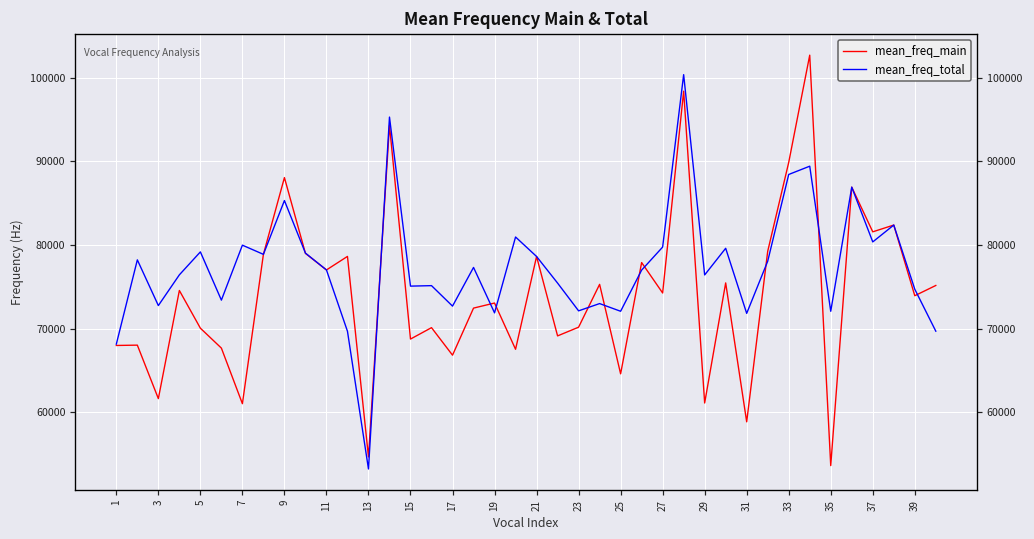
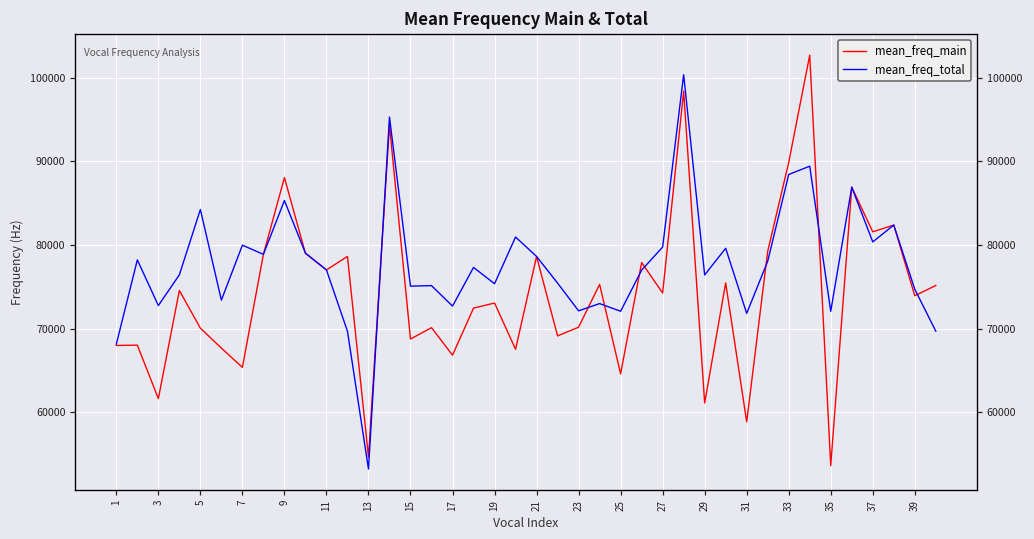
  {
    "mean_freq_main": {
      "3": 62000,
      "5": 70000,
-     "7": 61000,
+     "7": 65000,
      "9": 88000,
      "13": 55000,
      "15": 69000,
      "17": 67000,
      "19": 73000,
      "23": 70000,
      "25": 65000,
      "27": 74000,
      "29": 61000,
      "31": 59000,
      "33": 90000,
      "35": 54000,
      "37": 82000,
      "39": 74000
    },
    "mean_freq_total": {
      "3": 73000,
-     "5": 79000,
+     "5": 84000,
      "7": 80000,
      "9": 85000,
      "13": 53000,
      "15": 75000,
      "17": 73000,
-     "19": 72000,
+     "19": 75000,
      "23": 72000,
      "25": 72000,
      "27": 80000,
      "29": 76000,
      "31": 72000,
      "33": 88000,
      "35": 72000,
      "37": 80000,
      "39": 75000
    }
  }
